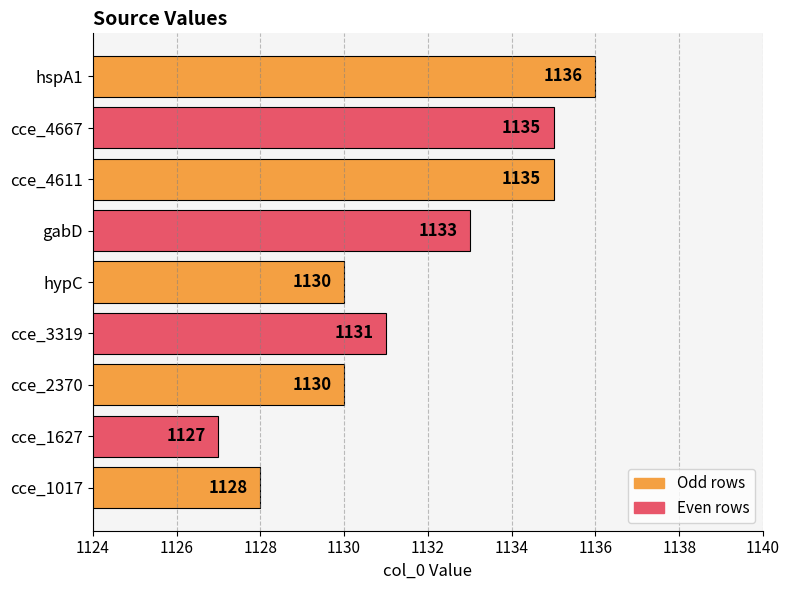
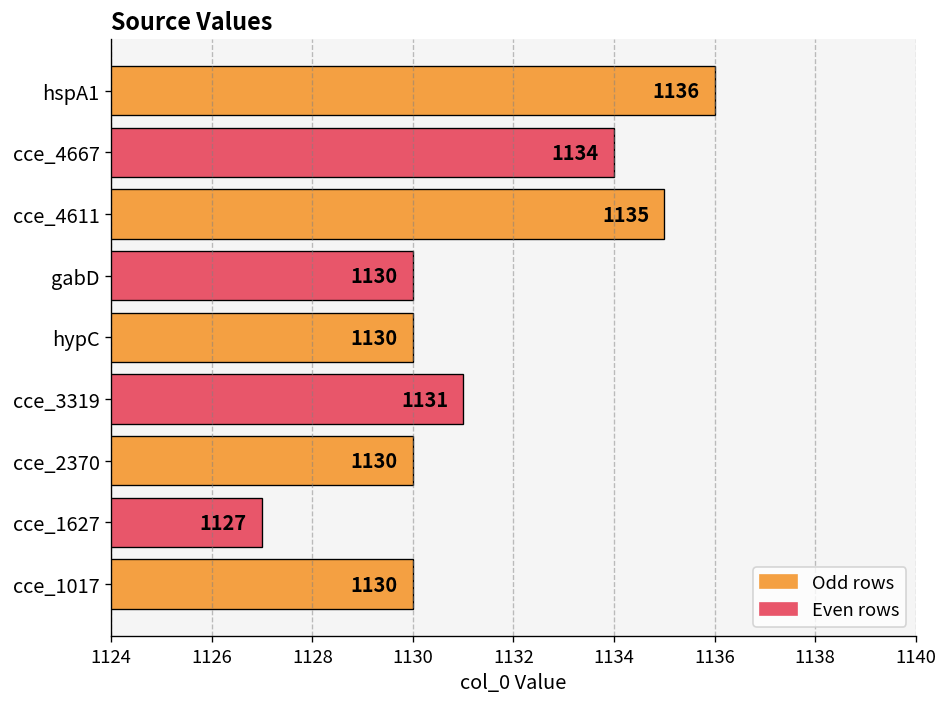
  {
    "hspA1": 1136,
-   "cce_4667": 1135,
+   "cce_4667": 1134,
    "cce_4611": 1135,
-   "gabD": 1133,
+   "gabD": 1130,
    "hypC": 1130,
    "cce_3319": 1131,
    "cce_2370": 1130,
    "cce_1627": 1127,
-   "cce_1017": 1128
+   "cce_1017": 1130
  }
